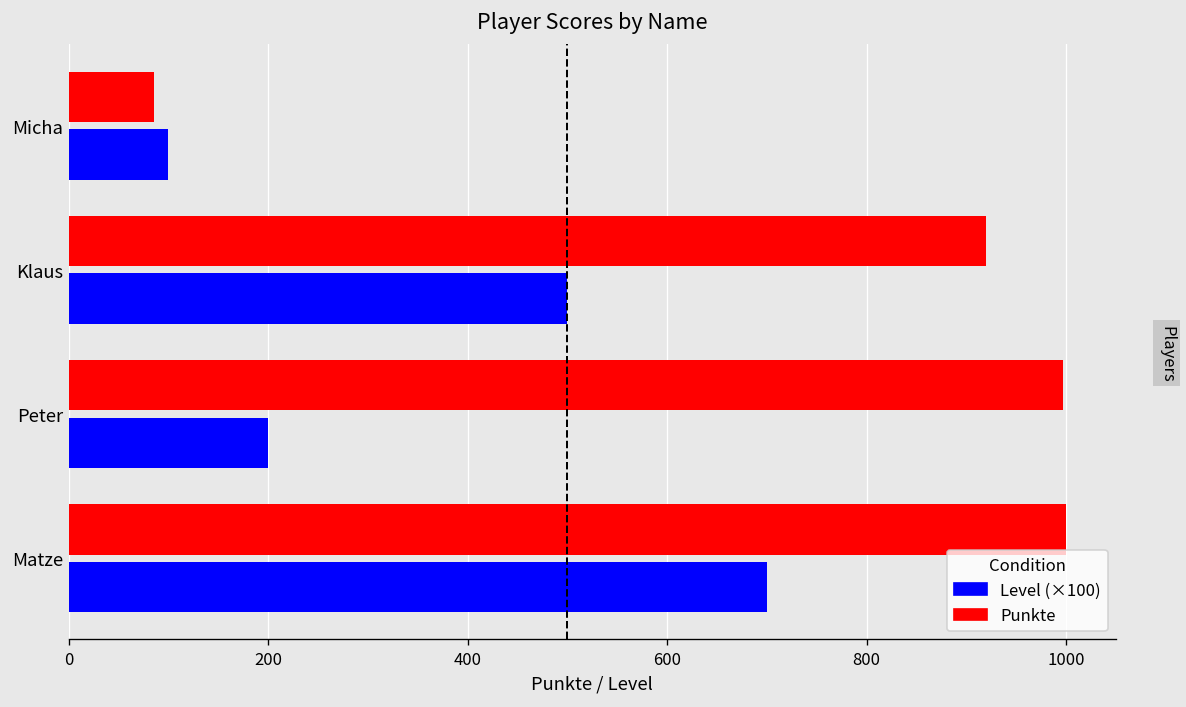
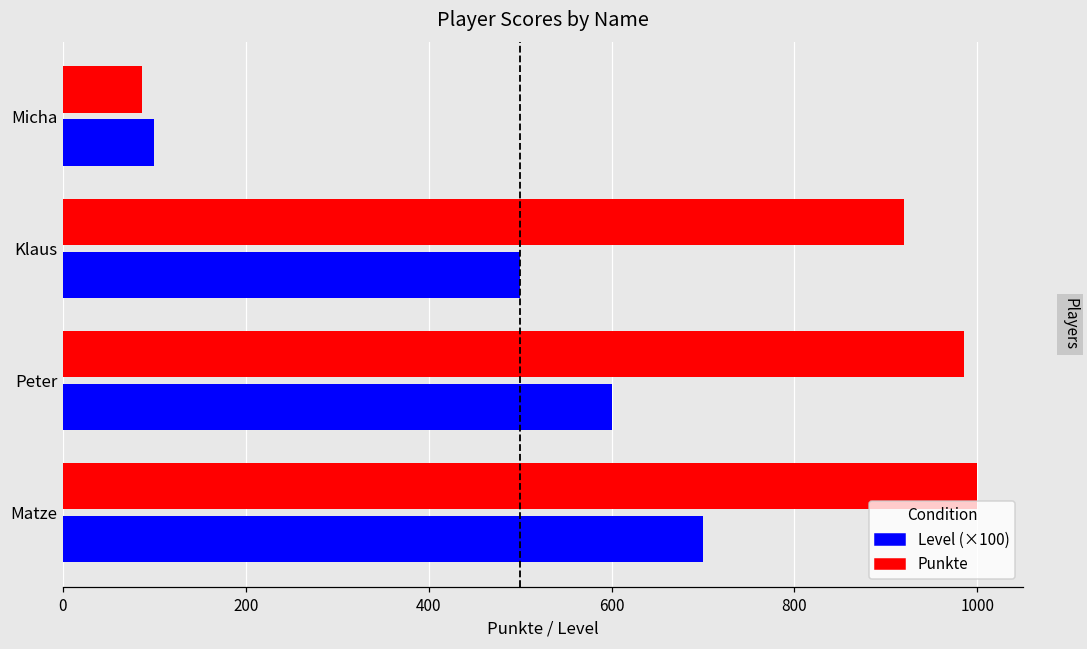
  {
    "Punkte": {
      "Micha": 90,
      "Klaus": 920,
-     "Peter": 1000,
+     "Peter": 990,
      "Matze": 1000
    },
    "Level (×100)": {
      "Micha": 100,
      "Klaus": 500,
-     "Peter": 200,
+     "Peter": 600,
      "Matze": 700
    }
  }
